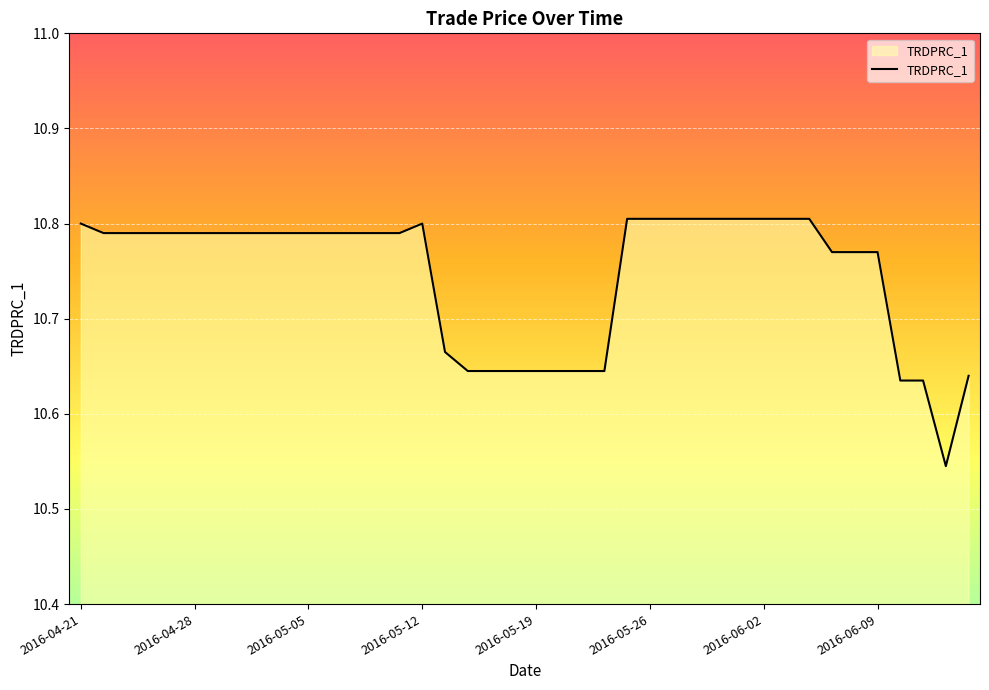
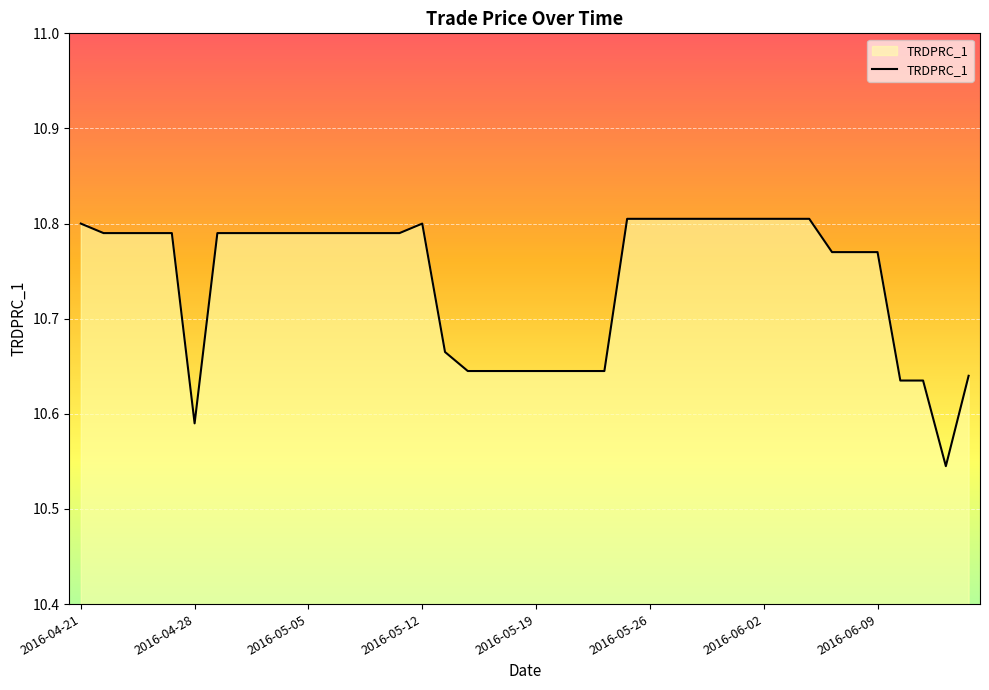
  {
    "2016-04-21": 10.80,
-   "2016-04-28": 10.79,
+   "2016-04-28": 10.59,
    "2016-05-05": 10.79,
    "2016-05-12": 10.80,
    "2016-05-19": 10.65,
    "2016-05-26": 10.81,
    "2016-06-02": 10.81,
    "2016-06-09": 10.77
  }
